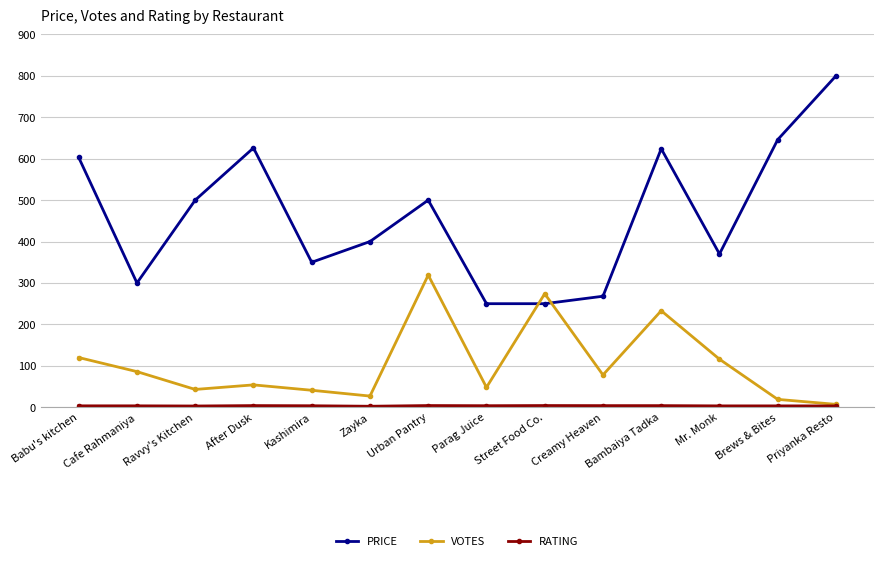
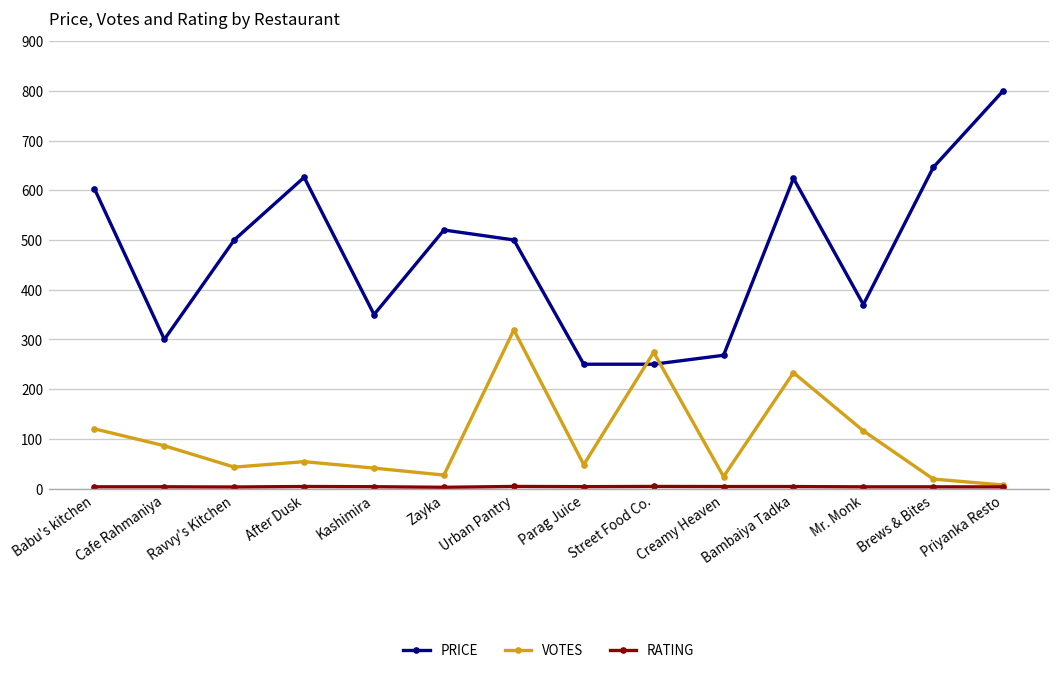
  {
    "PRICE": {
      "Babu's kitchen": 600,
      "Cafe Rahmaniya": 300,
      "Ravvy's Kitchen": 500,
      "After Dusk": 630,
      "Kashimira": 350,
-     "Zayka": 400,
+     "Zayka": 520,
      "Urban Pantry": 500,
      "Parag Juice": 250,
      "Street Food Co.": 250,
      "Creamy Heaven": 270,
      "Bambaiya Tadka": 620,
      "Mr. Monk": 370,
      "Brews & Bites": 650,
      "Priyanka Resto": 800
    },
    "VOTES": {
      "Babu's kitchen": 120,
      "Cafe Rahmaniya": 90,
      "Ravvy's Kitchen": 40,
      "After Dusk": 50,
      "Kashimira": 40,
      "Zayka": 30,
      "Urban Pantry": 320,
      "Parag Juice": 50,
      "Street Food Co.": 270,
-     "Creamy Heaven": 80,
+     "Creamy Heaven": 20,
      "Bambaiya Tadka": 230,
      "Mr. Monk": 120,
      "Brews & Bites": 20
    },
    "RATING": {
      "Babu's kitchen": 0,
      "Cafe Rahmaniya": 0,
      "Ravvy's Kitchen": 0,
      "After Dusk": 0,
      "Kashimira": 0,
      "Zayka": 0,
      "Urban Pantry": 0,
      "Parag Juice": 0,
      "Street Food Co.": 0,
      "Creamy Heaven": 0,
      "Bambaiya Tadka": 0,
      "Mr. Monk": 0,
      "Brews & Bites": 0
    }
  }
